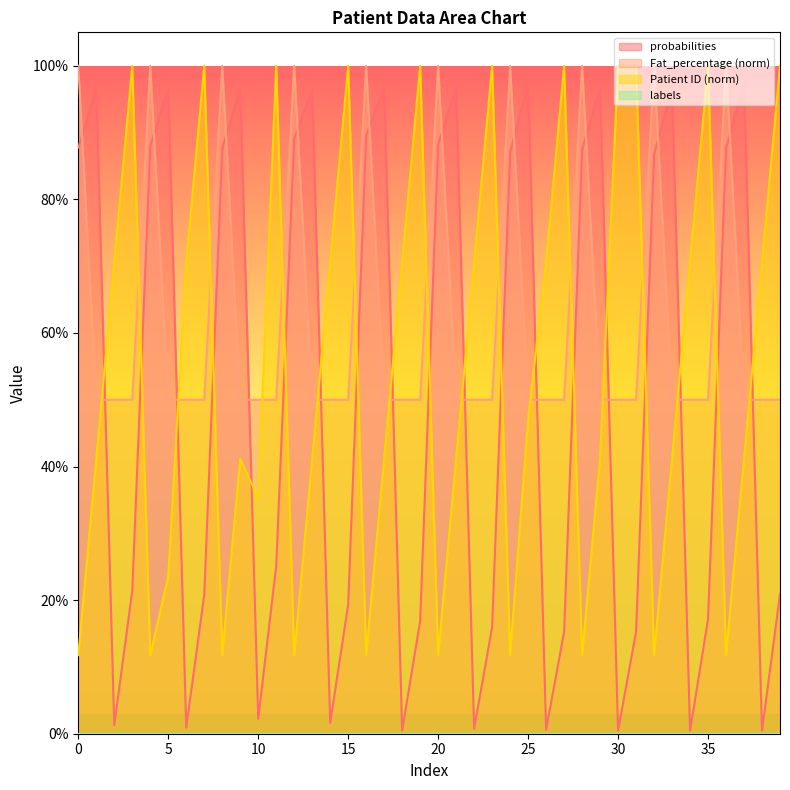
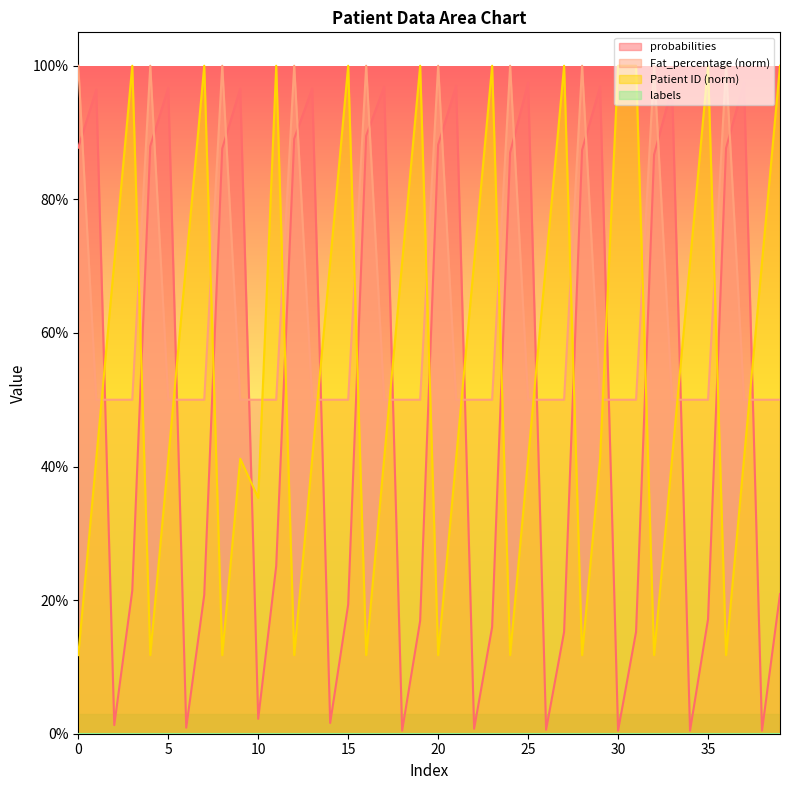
  {
    "Patient ID (norm)": {
      "0": "12%",
-     "5": "24%",
+     "5": "41%",
      "10": "35%",
      "15": "100%",
      "20": "12%",
-     "25": "47%"
+     "25": "41%"
    }
  }
